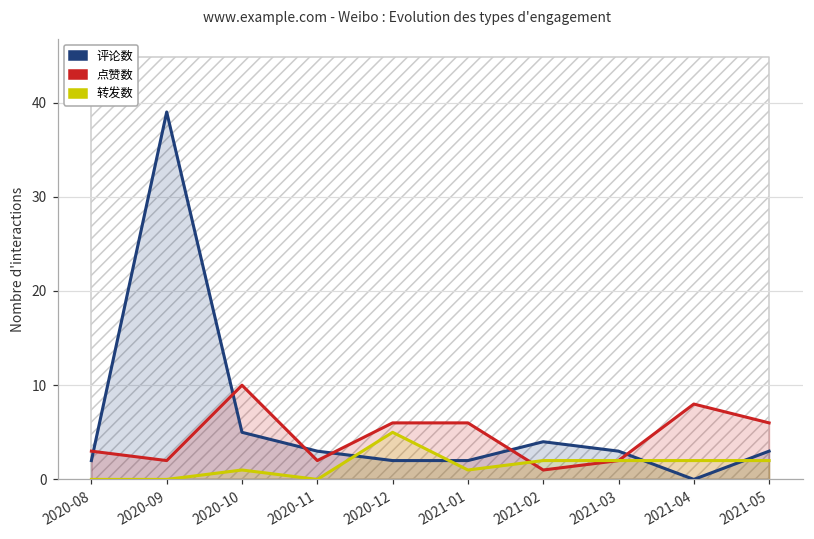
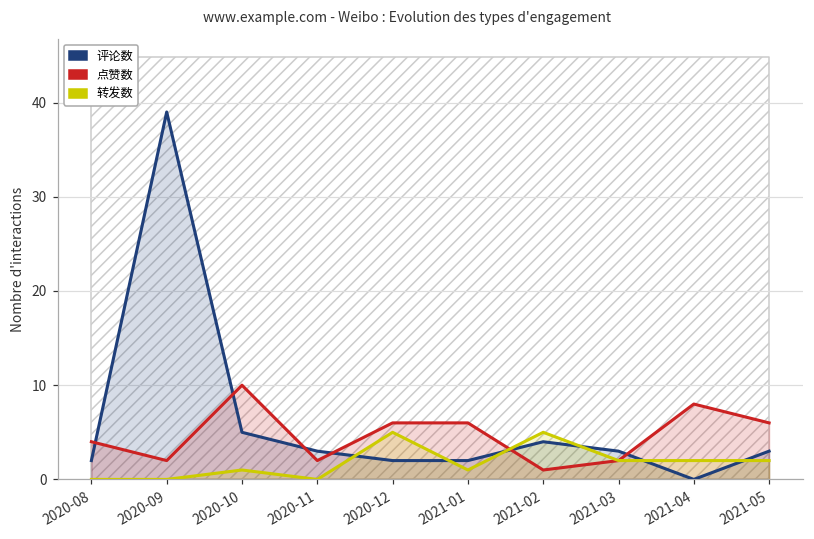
  {
    "评论数": {
      "2020-08": 2,
      "2020-09": 39,
      "2020-10": 5,
      "2020-11": 3,
      "2020-12": 2,
      "2021-01": 2,
      "2021-02": 4,
      "2021-03": 3,
      "2021-04": 0,
      "2021-05": 3
    },
    "点赞数": {
-     "2020-08": 3,
+     "2020-08": 4,
      "2020-09": 2,
      "2020-10": 10,
      "2020-11": 2,
      "2020-12": 6,
      "2021-01": 6,
      "2021-02": 1,
      "2021-04": 8,
      "2021-05": 6
    },
    "转发数": {
      "2020-08": 0,
      "2020-09": 0,
      "2020-10": 1,
      "2020-11": 0,
      "2020-12": 5,
      "2021-01": 1,
-     "2021-02": 2,
+     "2021-02": 5,
      "2021-04": 2,
      "2021-05": 2
    }
  }
